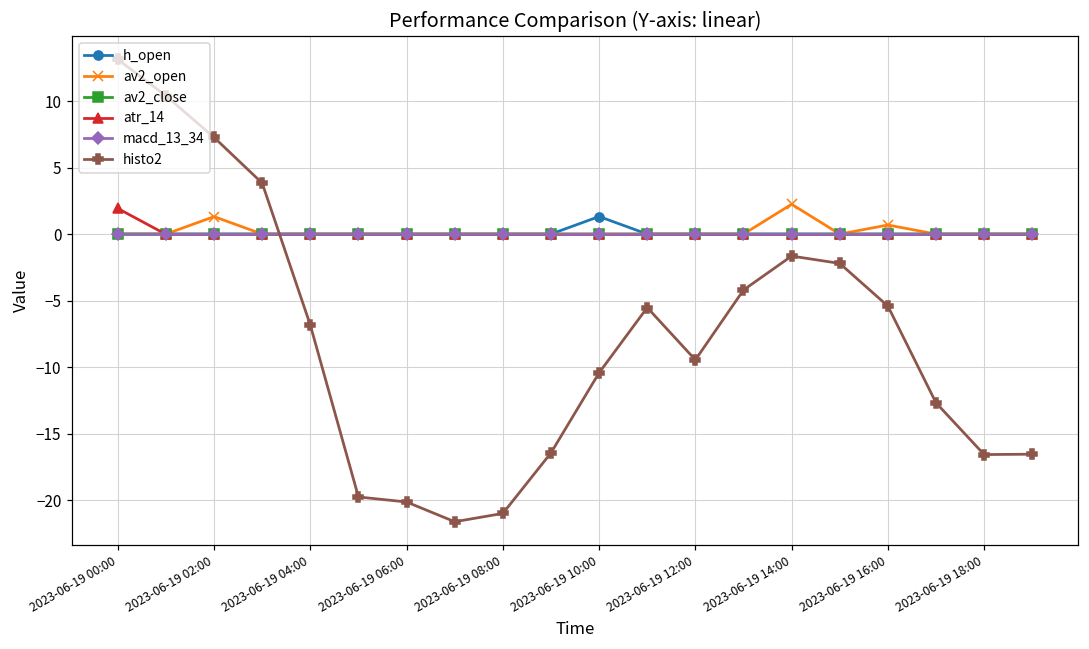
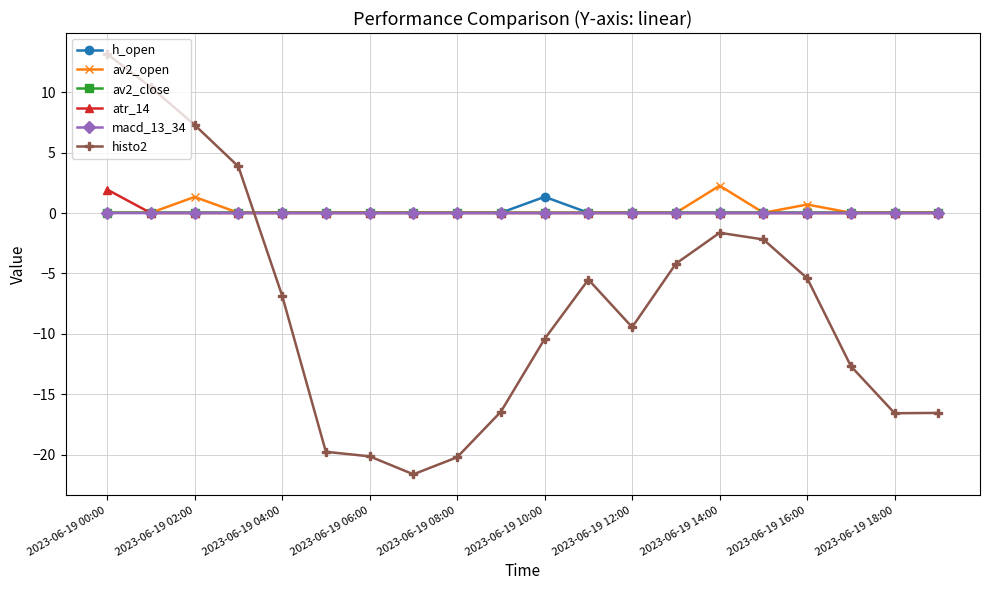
  {
    "h_open": {
      "2023-06-19 10:00": 1.3
    },
    "av2_open": {
      "2023-06-19 02:00": 1.3,
      "2023-06-19 14:00": 2.3,
      "2023-06-19 16:00": 0.7
    },
    "atr_14": {
      "2023-06-19 00:00": 1.9
    },
    "histo2": {
      "2023-06-19 02:00": 7.3,
      "2023-06-19 04:00": -6.8,
      "2023-06-19 06:00": -20.1,
-     "2023-06-19 08:00": -21.0,
+     "2023-06-19 08:00": -20.2,
      "2023-06-19 10:00": -10.4,
      "2023-06-19 12:00": -9.4,
      "2023-06-19 14:00": -1.6,
      "2023-06-19 16:00": -5.4,
      "2023-06-19 18:00": -16.6
    }
  }
